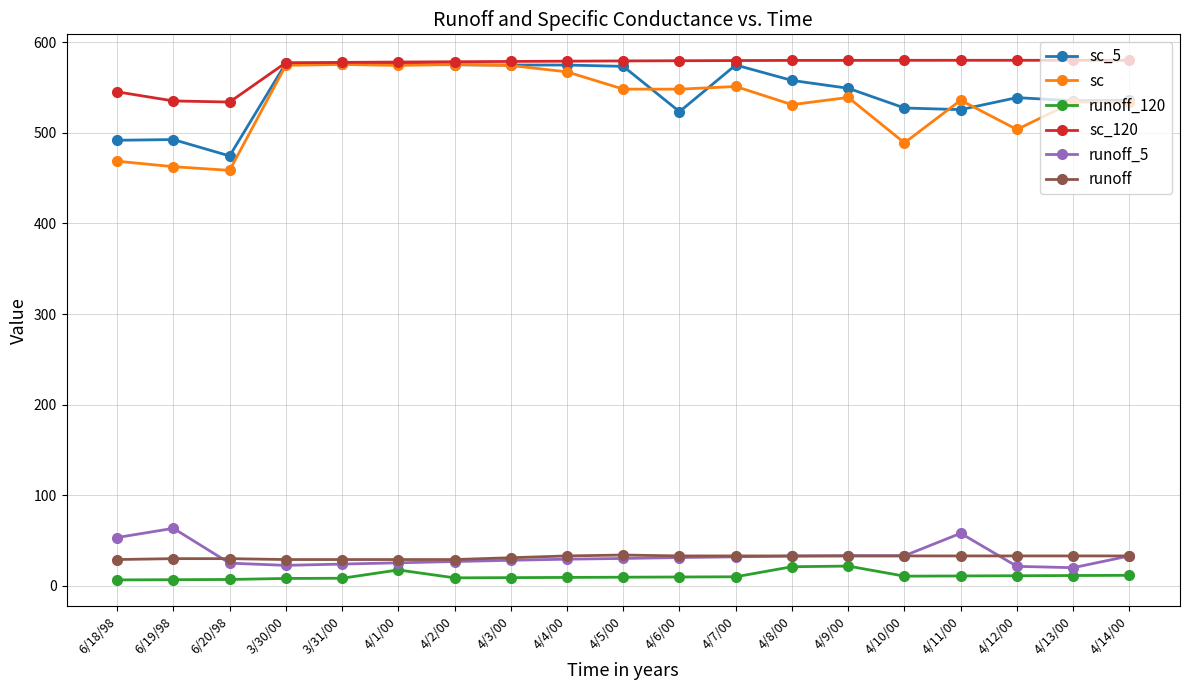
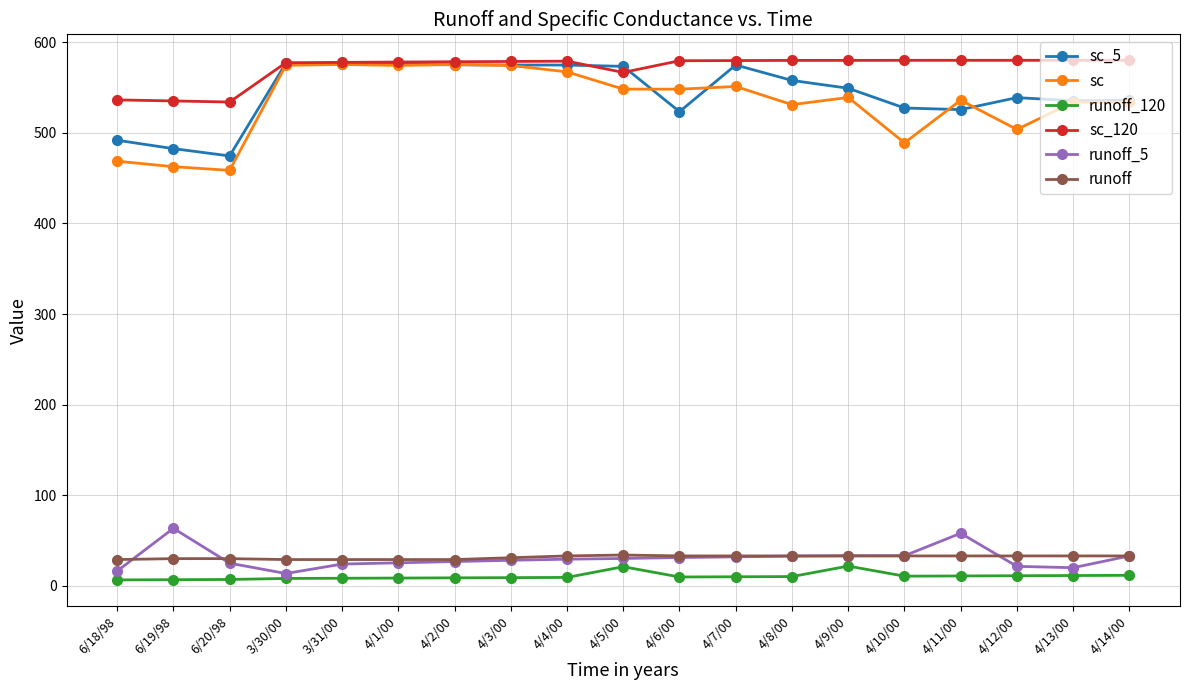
  {
    "sc_5": {
      "6/18/98": 490,
-     "6/19/98": 490,
+     "6/19/98": 480,
      "6/20/98": 470,
      "4/4/00": 570,
      "4/5/00": 570,
      "4/6/00": 520,
      "4/7/00": 570,
      "4/8/00": 560,
      "4/9/00": 550,
      "4/10/00": 530,
      "4/11/00": 530,
      "4/12/00": 540
    },
    "sc": {
      "6/18/98": 470,
      "6/19/98": 460,
      "6/20/98": 460,
      "4/4/00": 570,
      "4/5/00": 550,
      "4/6/00": 550,
      "4/7/00": 550,
      "4/8/00": 530,
      "4/9/00": 540,
      "4/10/00": 490,
      "4/11/00": 540,
      "4/12/00": 500
    },
    "runoff_120": {
      "6/18/98": 10,
      "6/19/98": 10,
      "6/20/98": 10,
      "3/30/00": 10,
      "3/31/00": 10,
-     "4/1/00": 20,
+     "4/1/00": 10,
      "4/2/00": 10,
      "4/3/00": 10,
      "4/4/00": 10,
-     "4/5/00": 10,
+     "4/5/00": 20,
      "4/6/00": 10,
      "4/7/00": 10,
-     "4/8/00": 20,
+     "4/8/00": 10,
      "4/9/00": 20,
      "4/10/00": 10,
      "4/11/00": 10,
      "4/12/00": 10,
      "4/13/00": 10,
      "4/14/00": 10
    },
    "sc_120": {
-     "6/18/98": 550,
+     "6/18/98": 540,
      "6/19/98": 540,
      "6/20/98": 530,
      "4/2/00": 580,
      "4/3/00": 580,
      "4/4/00": 580,
-     "4/5/00": 580,
+     "4/5/00": 570,
      "4/6/00": 580,
      "4/7/00": 580,
      "4/8/00": 580,
      "4/9/00": 580,
      "4/10/00": 580,
      "4/11/00": 580,
      "4/12/00": 580
    },
    "runoff_5": {
-     "6/18/98": 50,
+     "6/18/98": 20,
      "6/19/98": 60,
      "6/20/98": 30,
-     "3/30/00": 20,
+     "3/30/00": 10,
      "3/31/00": 20,
      "4/1/00": 30,
      "4/3/00": 30,
      "4/4/00": 30,
      "4/5/00": 30,
      "4/11/00": 60,
      "4/12/00": 20,
      "4/13/00": 20
    },
    "runoff": {
      "6/18/98": 30,
      "6/19/98": 30,
      "6/20/98": 30,
      "3/30/00": 30,
      "3/31/00": 30,
      "4/1/00": 30,
      "4/3/00": 30,
      "4/4/00": 30,
      "4/5/00": 30,
      "4/11/00": 30,
      "4/12/00": 30,
      "4/13/00": 30
    }
  }
